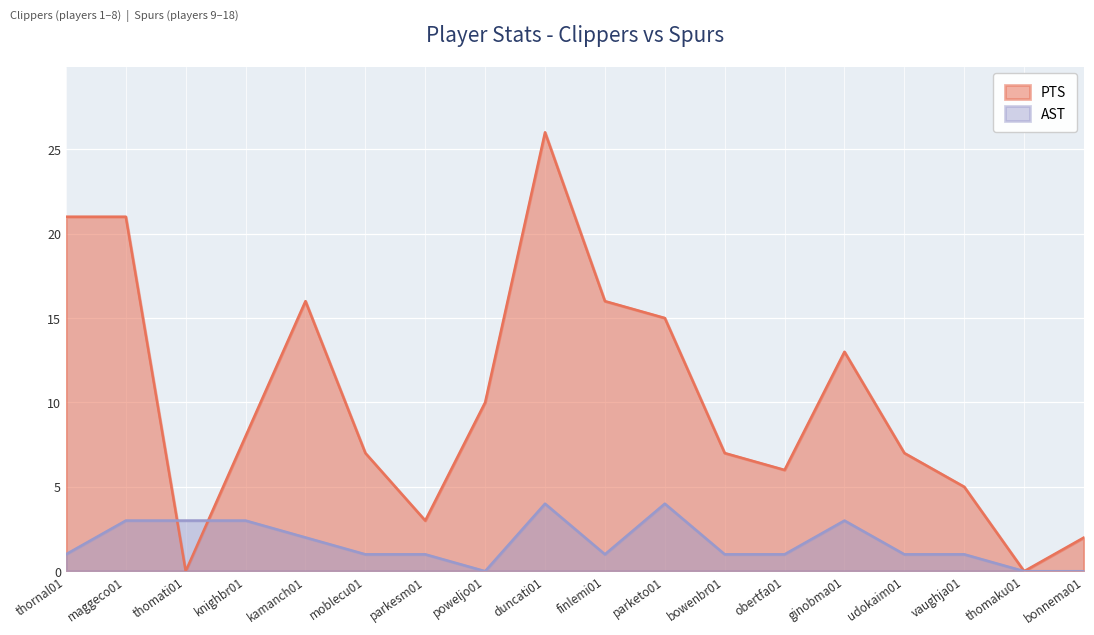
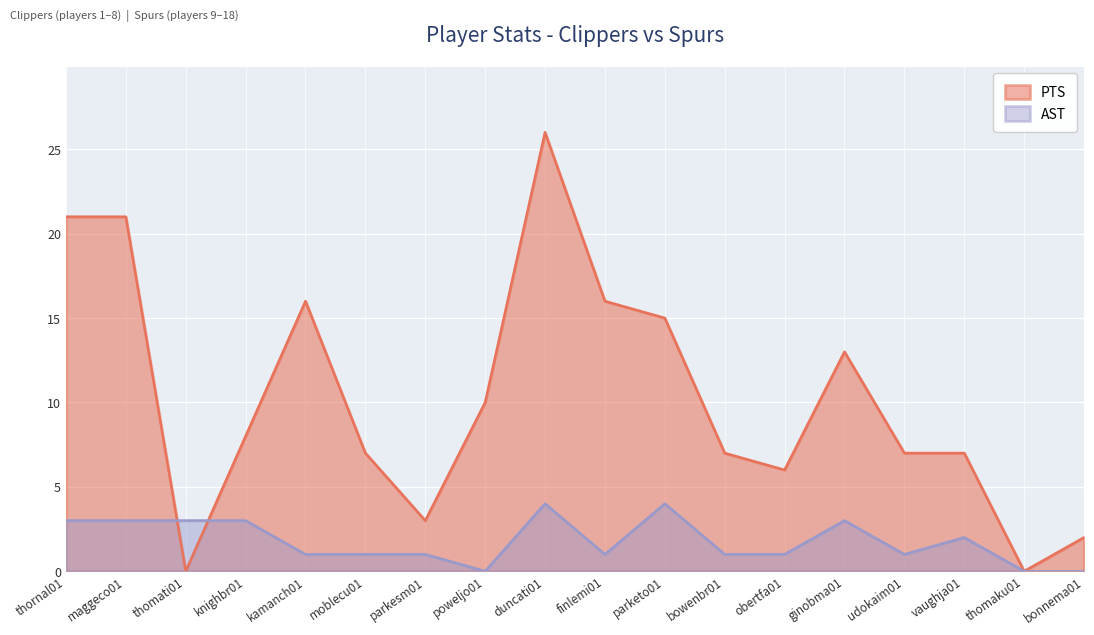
  {
    "PTS": {
      "thornal01": 21,
      "maggeco01": 21,
      "thomati01": 0,
      "knighbr01": 8,
      "kamanch01": 16,
      "moblecu01": 7,
      "parkesm01": 3,
      "poweljo01": 10,
      "duncati01": 26,
      "finlemi01": 16,
      "parketo01": 15,
      "bowenbr01": 7,
      "obertfa01": 6,
      "ginobma01": 13,
      "udokaim01": 7,
-     "vaughja01": 5,
+     "vaughja01": 7,
      "bonnema01": 2
    },
    "AST": {
-     "thornal01": 1,
+     "thornal01": 3,
      "maggeco01": 3,
      "thomati01": 3,
      "knighbr01": 3,
-     "kamanch01": 2,
+     "kamanch01": 1,
      "moblecu01": 1,
      "parkesm01": 1,
      "poweljo01": 0,
      "duncati01": 4,
      "finlemi01": 1,
      "parketo01": 4,
      "bowenbr01": 1,
      "obertfa01": 1,
      "ginobma01": 3,
      "udokaim01": 1,
-     "vaughja01": 1,
+     "vaughja01": 2,
      "bonnema01": 0
    }
  }
